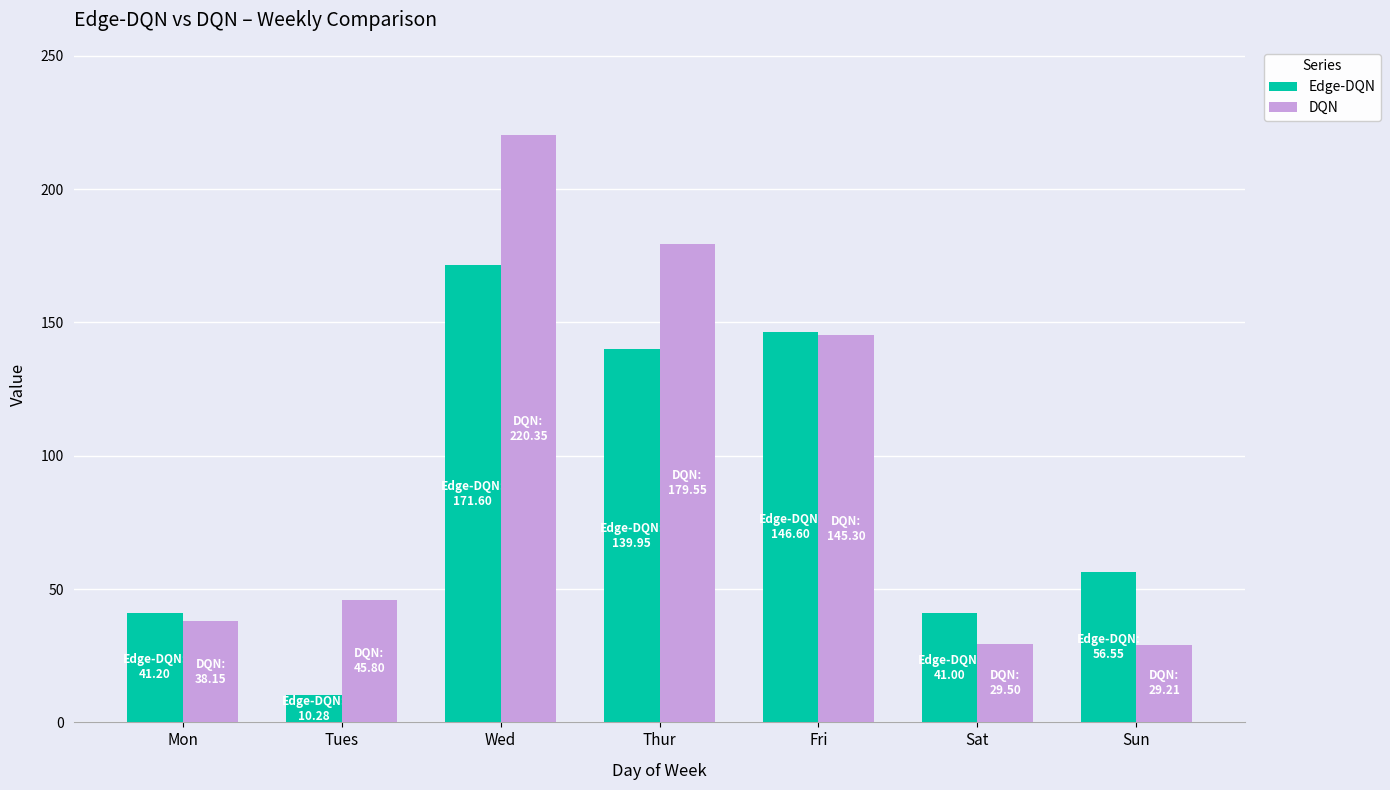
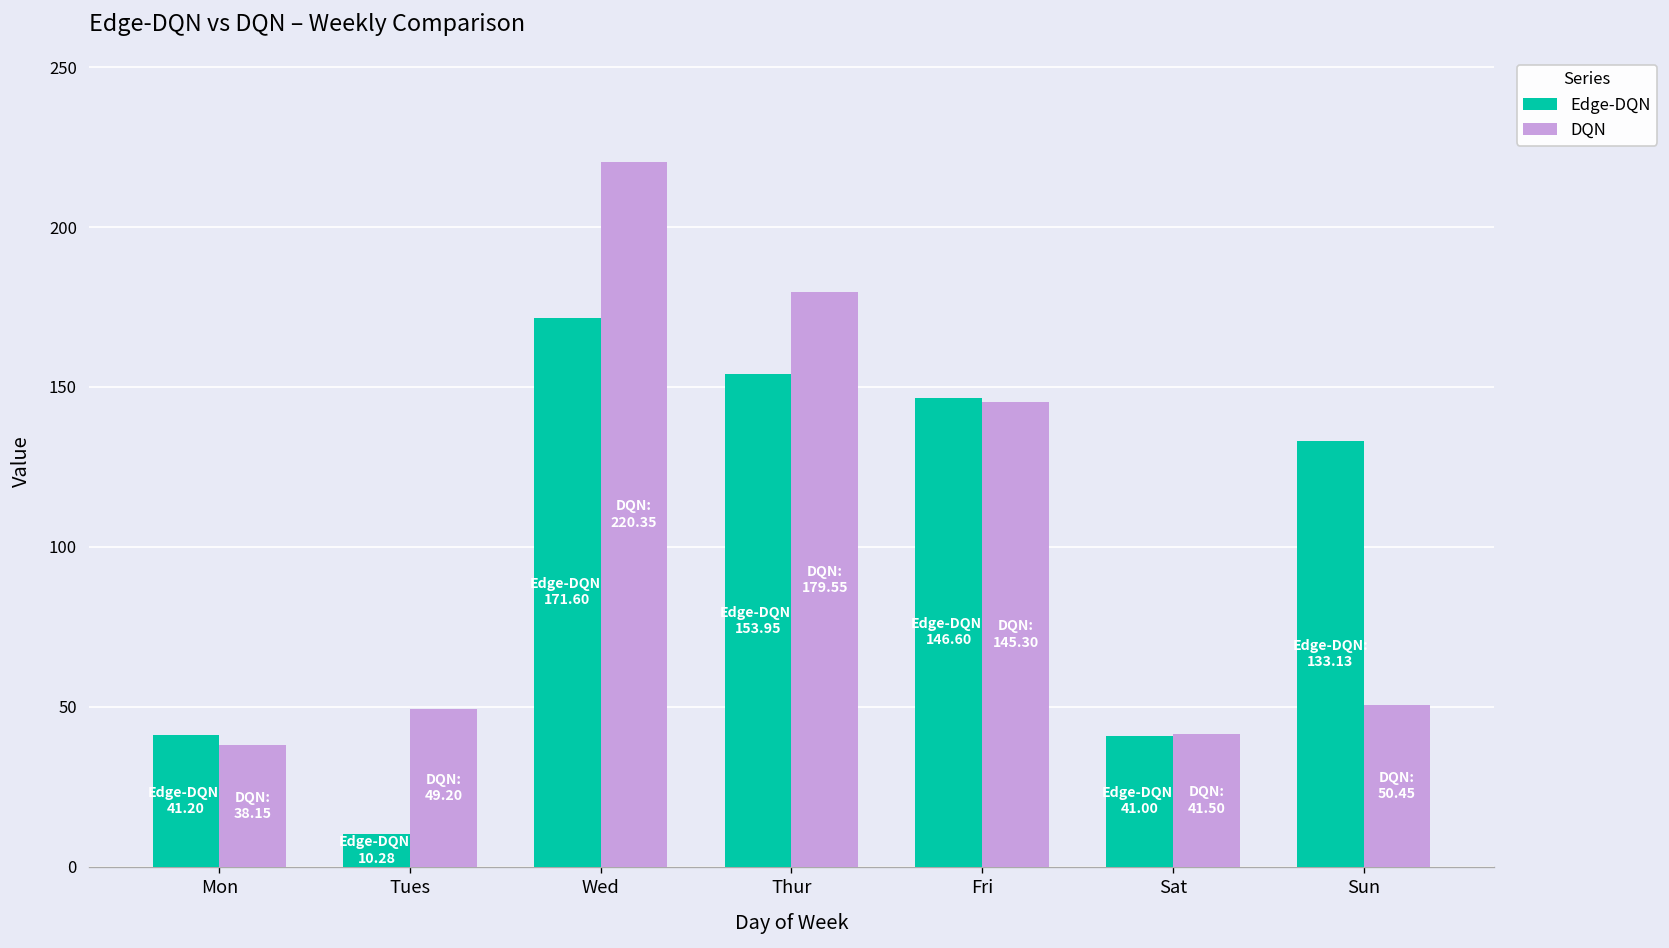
  {
    "Edge-DQN": {
      "Mon": 41.20,
      "Tues": 10.28,
      "Wed": 171.60,
-     "Thur": 139.95,
+     "Thur": 153.95,
      "Fri": 146.60,
      "Sat": 41.00,
-     "Sun": 56.55
+     "Sun": 133.13
    },
    "DQN": {
      "Mon": 38.15,
-     "Tues": 45.80,
+     "Tues": 49.20,
      "Wed": 220.35,
      "Thur": 179.55,
      "Fri": 145.30,
-     "Sat": 29.50,
-     "Sun": 29.21
+     "Sat": 41.50,
+     "Sun": 50.45
    }
  }
